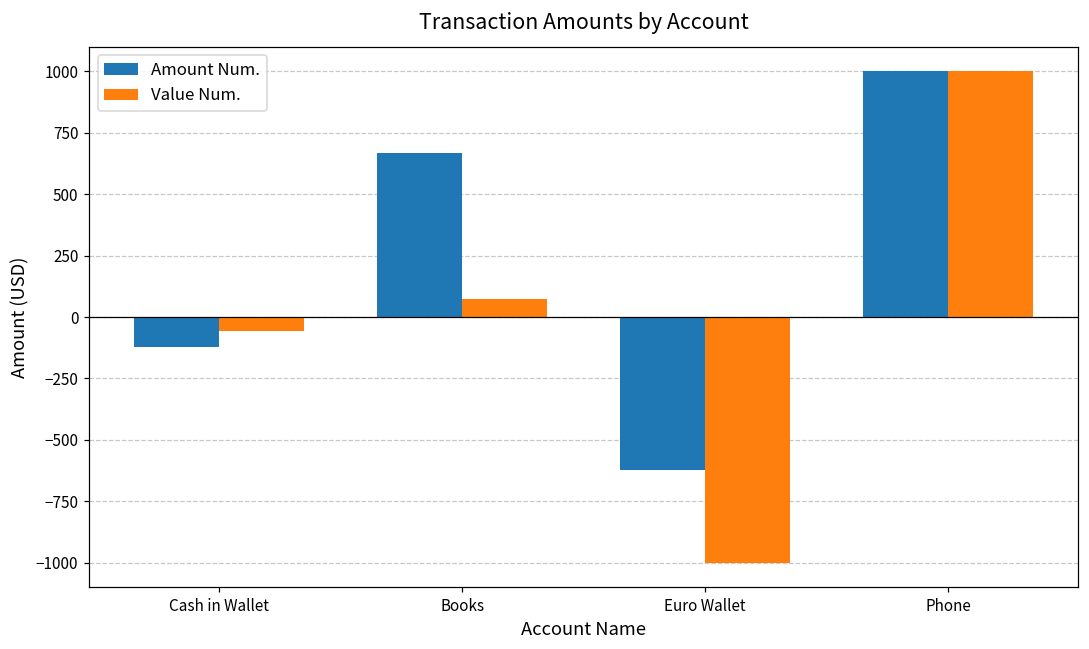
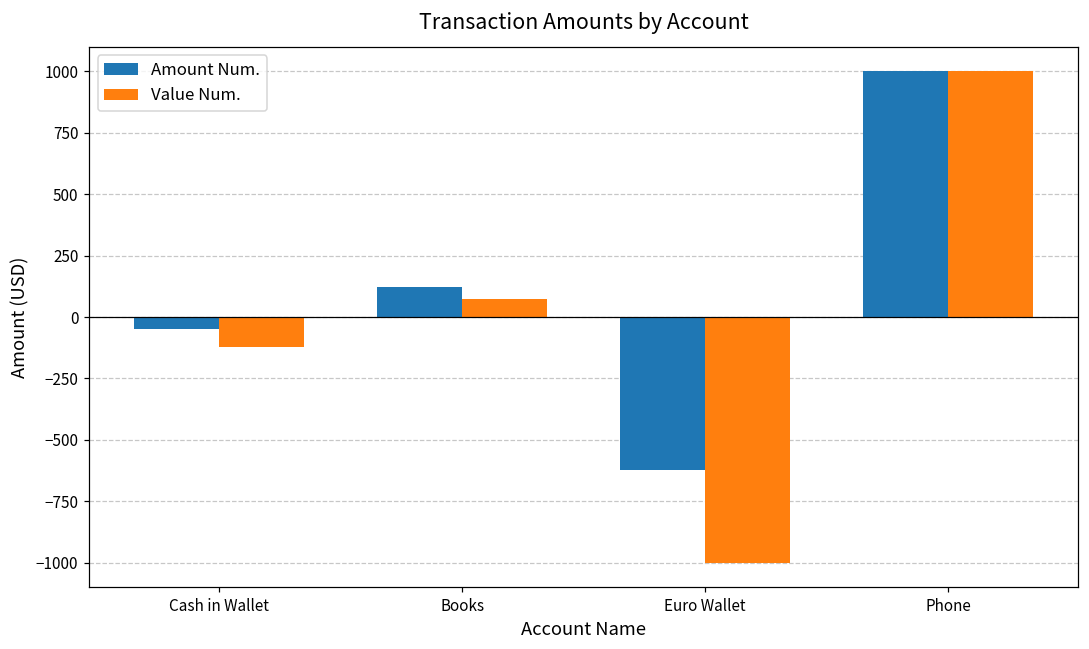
  {
    "Amount Num.": {
-     "Cash in Wallet": -120,
-     "Books": 670,
+     "Cash in Wallet": -50,
+     "Books": 120,
      "Euro Wallet": -620,
      "Phone": 1000
    },
    "Value Num.": {
-     "Cash in Wallet": -60,
+     "Cash in Wallet": -120,
      "Books": 70,
      "Euro Wallet": -1000,
      "Phone": 1000
    }
  }
